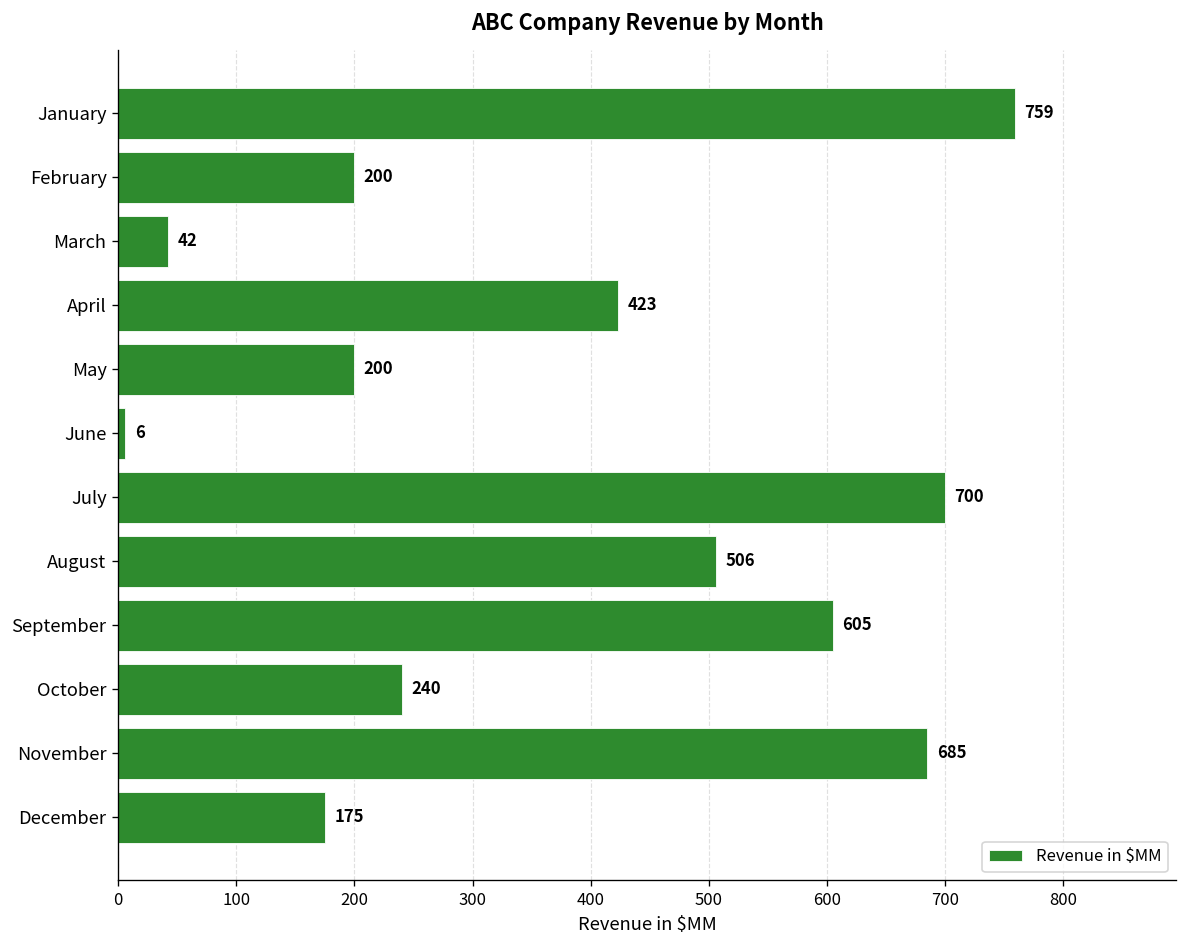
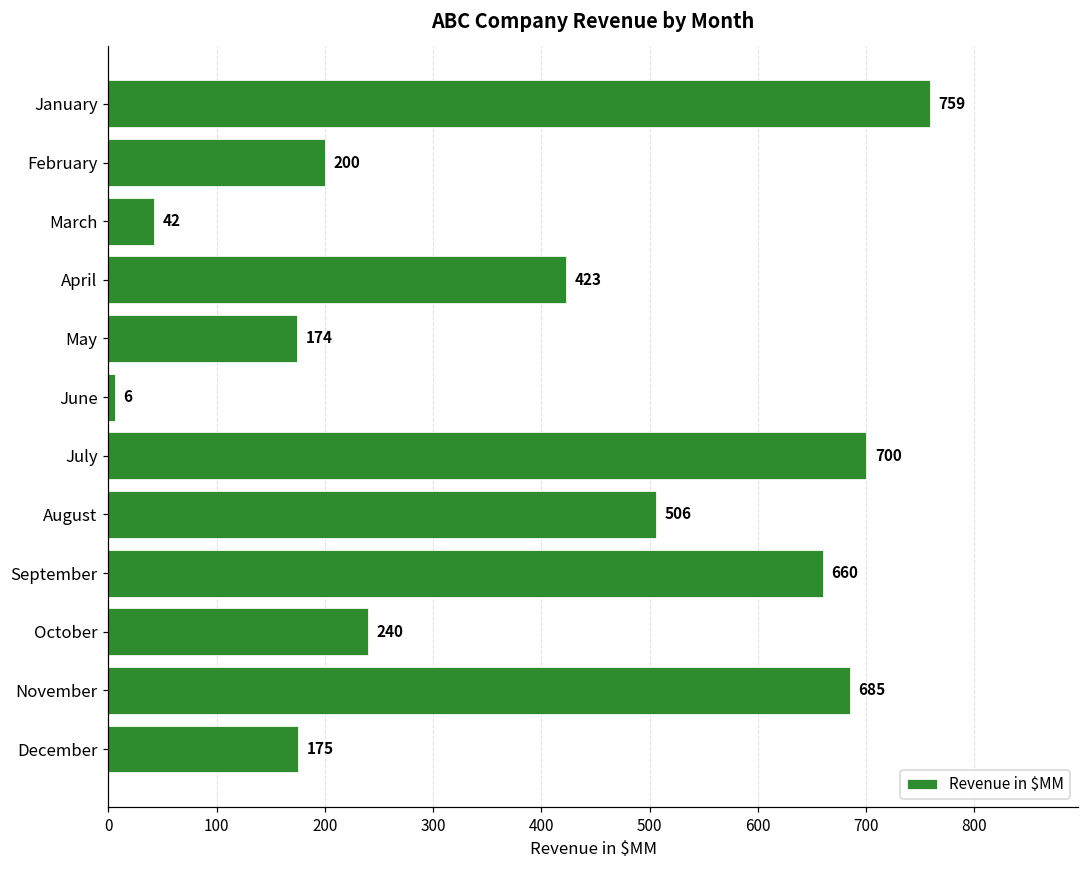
  {
    "January": 759,
    "February": 200,
    "March": 42,
    "April": 423,
-   "May": 200,
+   "May": 174,
    "June": 6,
    "July": 700,
    "August": 506,
-   "September": 605,
+   "September": 660,
    "October": 240,
    "November": 685,
    "December": 175
  }
